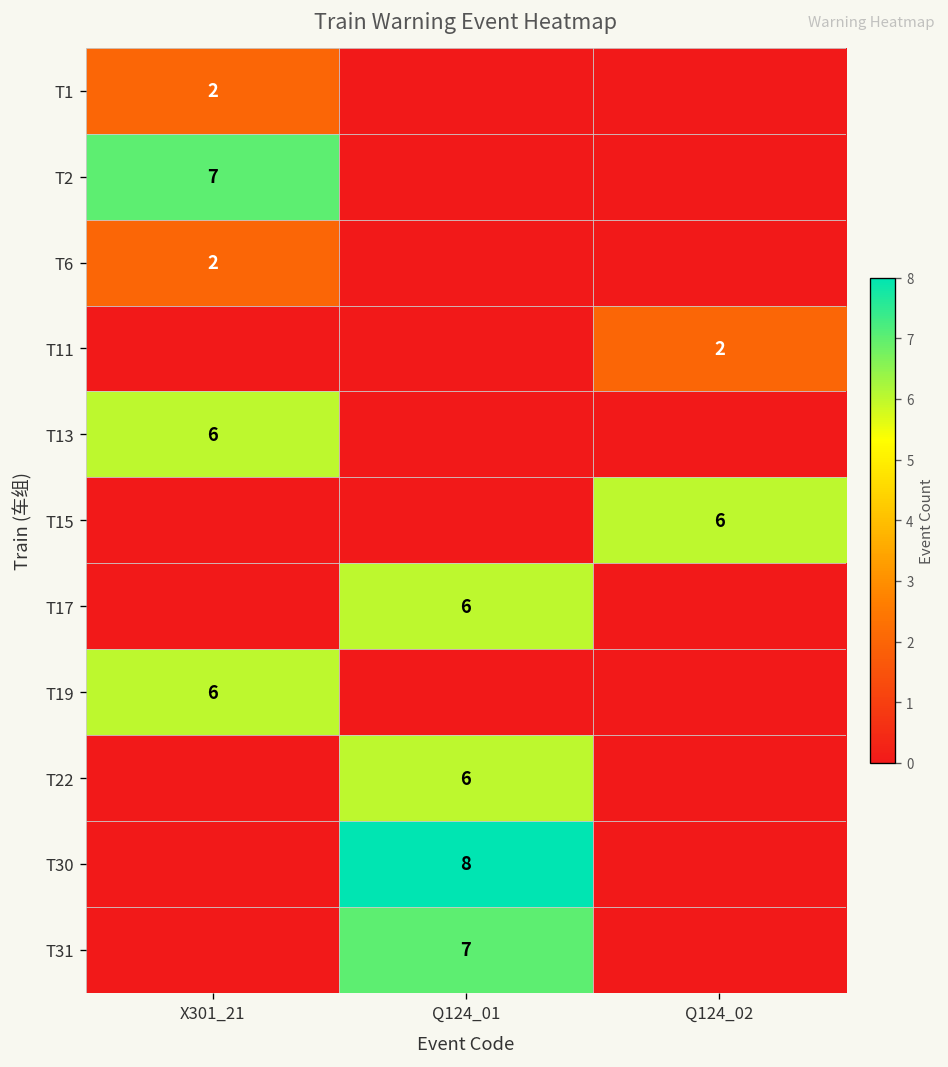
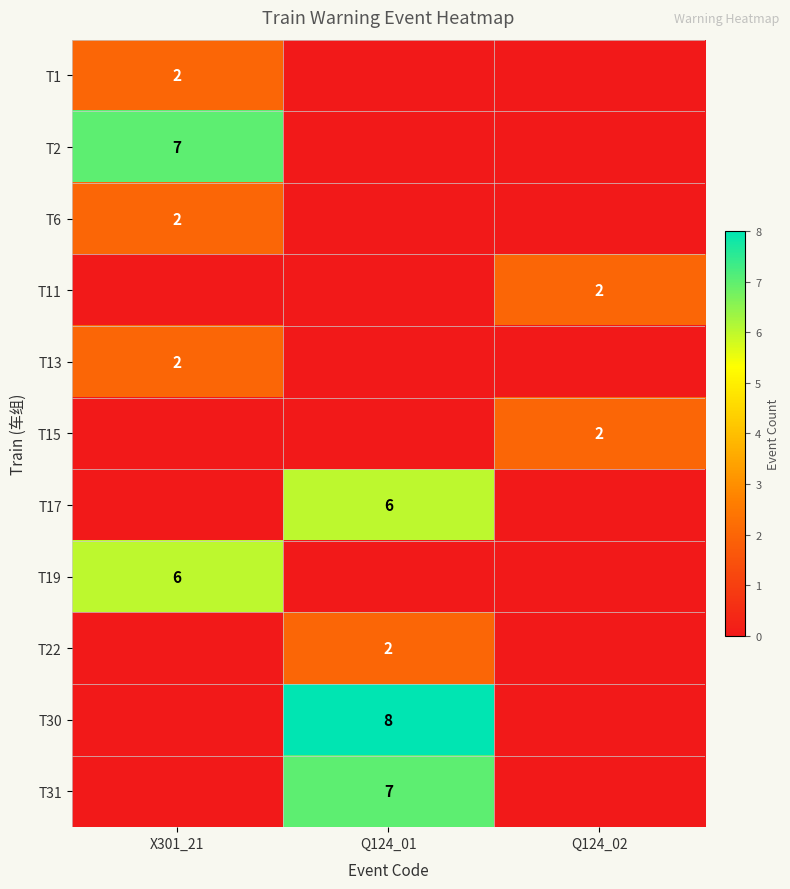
  {
    "T1": {
      "X301_21": 2
    },
    "T2": {
      "X301_21": 7
    },
    "T6": {
      "X301_21": 2
    },
    "T11": {
      "Q124_02": 2
    },
    "T13": {
-     "X301_21": 6
+     "X301_21": 2
    },
    "T15": {
-     "Q124_02": 6
+     "Q124_02": 2
    },
    "T17": {
      "Q124_01": 6
    },
    "T19": {
      "X301_21": 6
    },
    "T22": {
-     "Q124_01": 6
+     "Q124_01": 2
    },
    "T30": {
      "Q124_01": 8
    },
    "T31": {
      "Q124_01": 7
    }
  }
